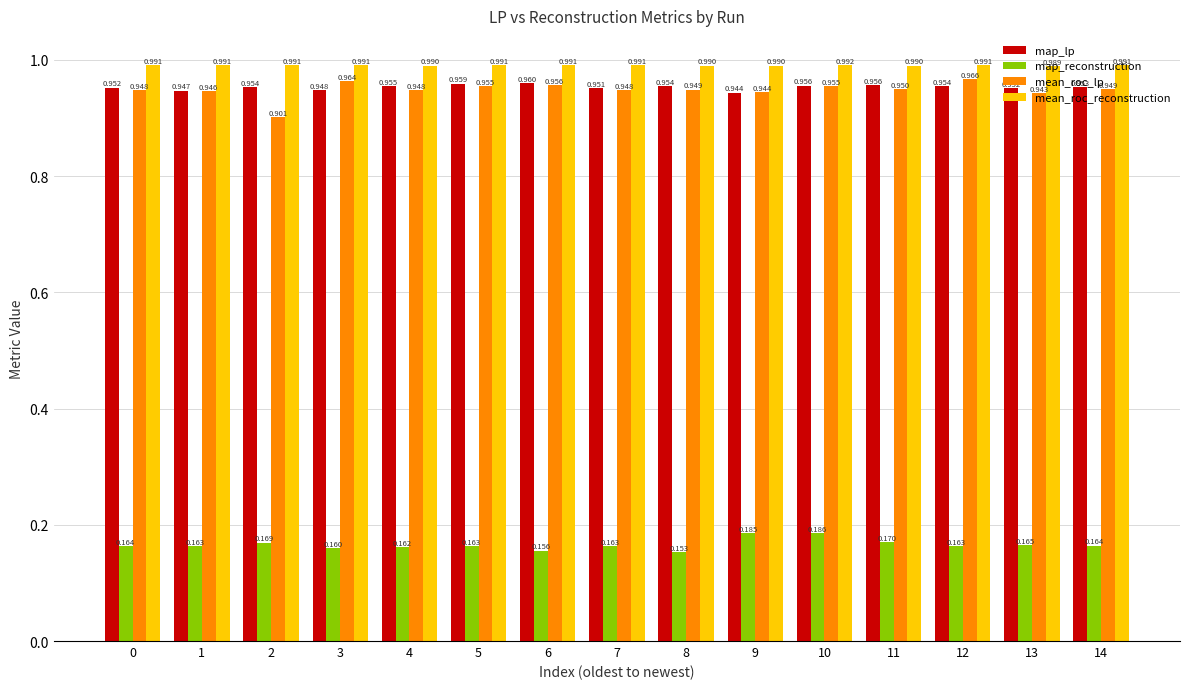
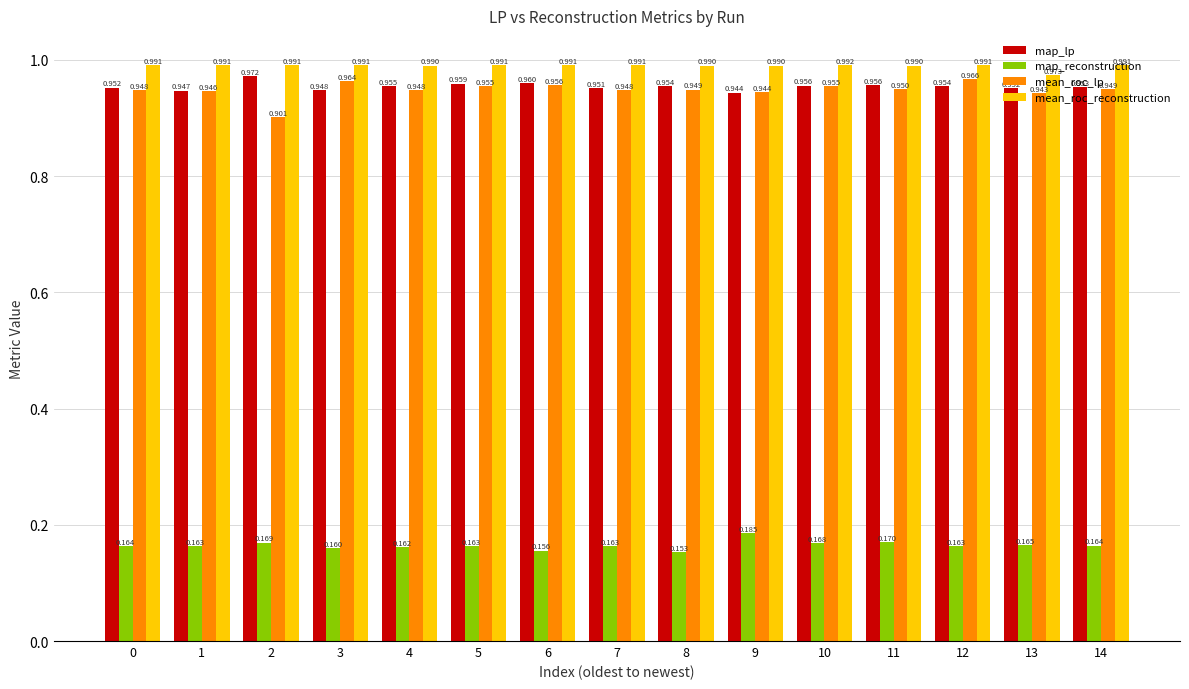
  {
    "map_lp": {
      "0": 0.952,
      "1": 0.947,
-     "2": 0.954,
+     "2": 0.972,
      "3": 0.948,
      "4": 0.955,
      "5": 0.959,
      "6": 0.960,
      "7": 0.951,
      "8": 0.954,
      "9": 0.944,
      "10": 0.956,
      "11": 0.956,
      "12": 0.954,
      "13": 0.952,
      "14": 0.953
    },
    "map_reconstruction": {
      "0": 0.164,
      "1": 0.163,
      "2": 0.169,
      "3": 0.160,
      "4": 0.162,
      "5": 0.163,
      "6": 0.156,
      "7": 0.163,
      "8": 0.153,
      "9": 0.185,
-     "10": 0.186,
+     "10": 0.168,
      "11": 0.170,
      "12": 0.163,
      "13": 0.165,
      "14": 0.164
    },
    "mean_roc_lp": {
      "0": 0.948,
      "1": 0.946,
      "2": 0.901,
      "3": 0.964,
      "4": 0.948,
      "5": 0.955,
      "6": 0.956,
      "7": 0.948,
      "8": 0.949,
      "9": 0.944,
      "10": 0.955,
      "11": 0.950,
      "12": 0.966,
      "13": 0.943,
      "14": 0.949
    },
    "mean_roc_reconstruction": {
      "0": 0.991,
      "1": 0.991,
      "2": 0.991,
      "3": 0.991,
      "4": 0.990,
      "5": 0.991,
      "6": 0.991,
      "7": 0.991,
      "8": 0.990,
      "9": 0.990,
      "10": 0.992,
      "11": 0.990,
      "12": 0.991,
-     "13": 0.989,
+     "13": 0.973,
      "14": 0.991
    }
  }
